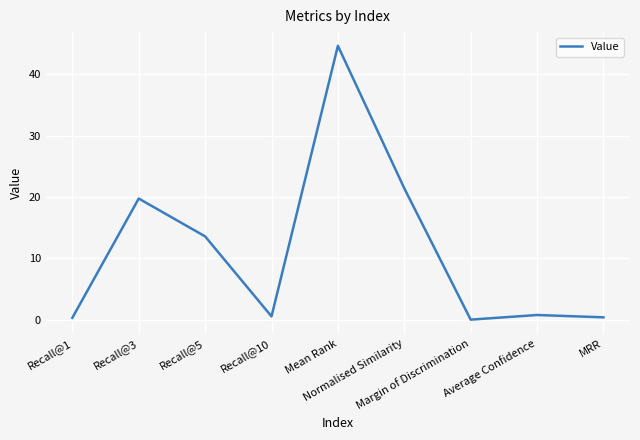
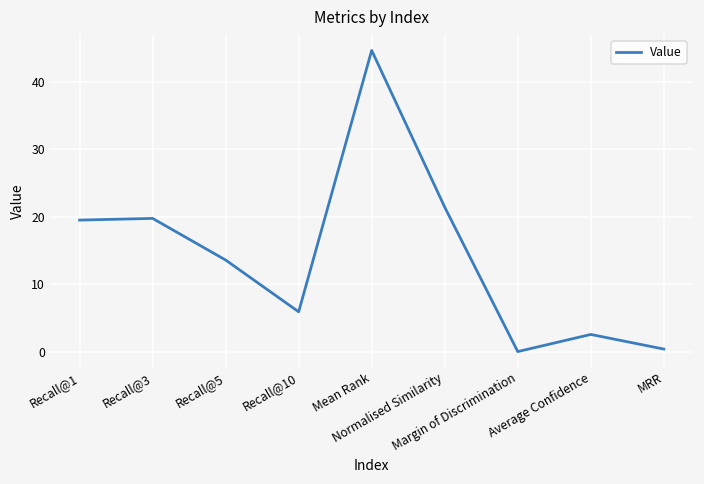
  {
-   "Recall@1": 0,
+   "Recall@1": 20,
    "Recall@3": 20,
    "Recall@5": 14,
-   "Recall@10": 1,
+   "Recall@10": 6,
    "Mean Rank": 45,
    "Normalised Similarity": 21,
    "Margin of Discrimination": 0,
-   "Average Confidence": 1,
+   "Average Confidence": 3,
    "MRR": 0
  }
